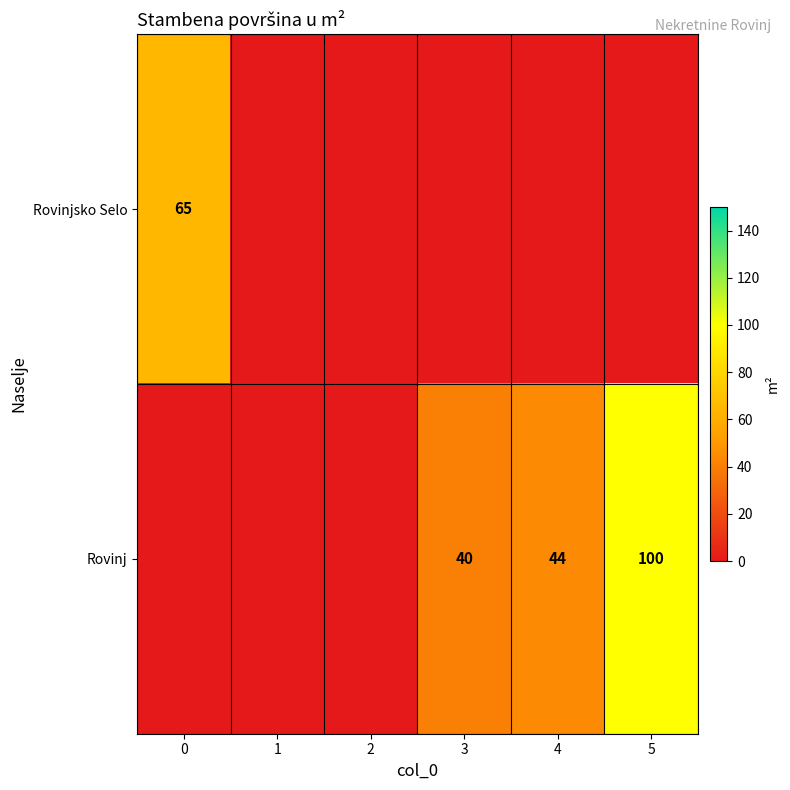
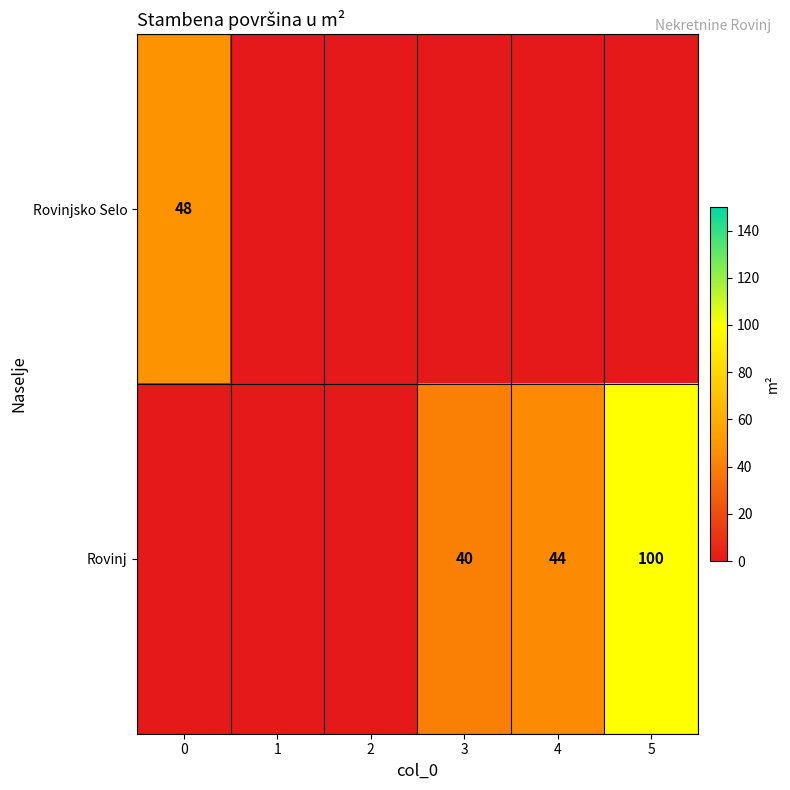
  {
    "Rovinjsko Selo": {
-     "0": 65
+     "0": 48
    },
    "Rovinj": {
      "3": 40,
      "4": 44,
      "5": 100
    }
  }
